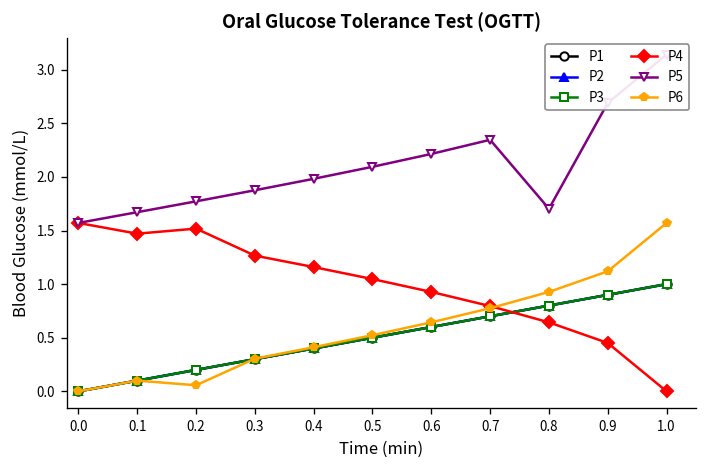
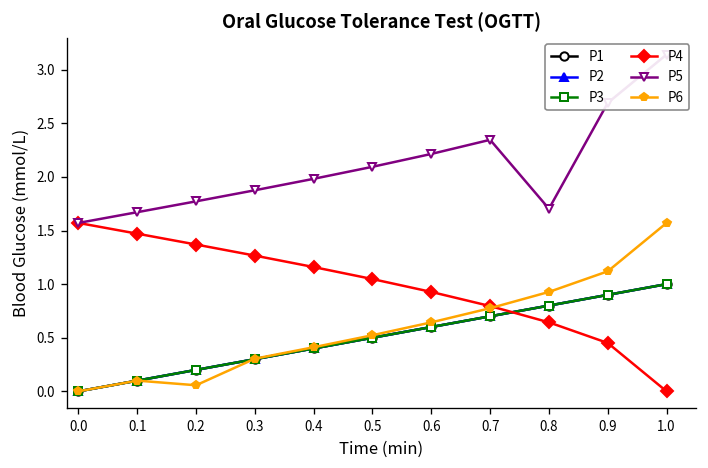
  {
    "P3": {
      "0.2": 0.2,
      "0.6": 0.6,
      "0.7": 0.7,
      "0.8": 0.8,
      "0.9": 0.9,
      "1.0": 1.0
    },
    "P4": {
      "0.1": 1.5,
-     "0.2": 1.5,
+     "0.2": 1.4,
      "0.3": 1.3,
      "0.4": 1.2,
      "0.5": 1.0,
      "0.6": 0.9,
      "0.8": 0.6,
      "0.9": 0.5,
      "1.0": 0.0
    },
    "P5": {
      "0.1": 1.7,
      "0.2": 1.8,
      "0.3": 1.9,
      "0.4": 2.0,
      "0.5": 2.1,
      "0.6": 2.2,
      "0.7": 2.3,
      "0.8": 1.7
    },
    "P6": {
      "0.2": 0.1,
      "0.6": 0.6,
      "0.8": 0.9,
      "0.9": 1.1,
      "1.0": 1.6
    }
  }
